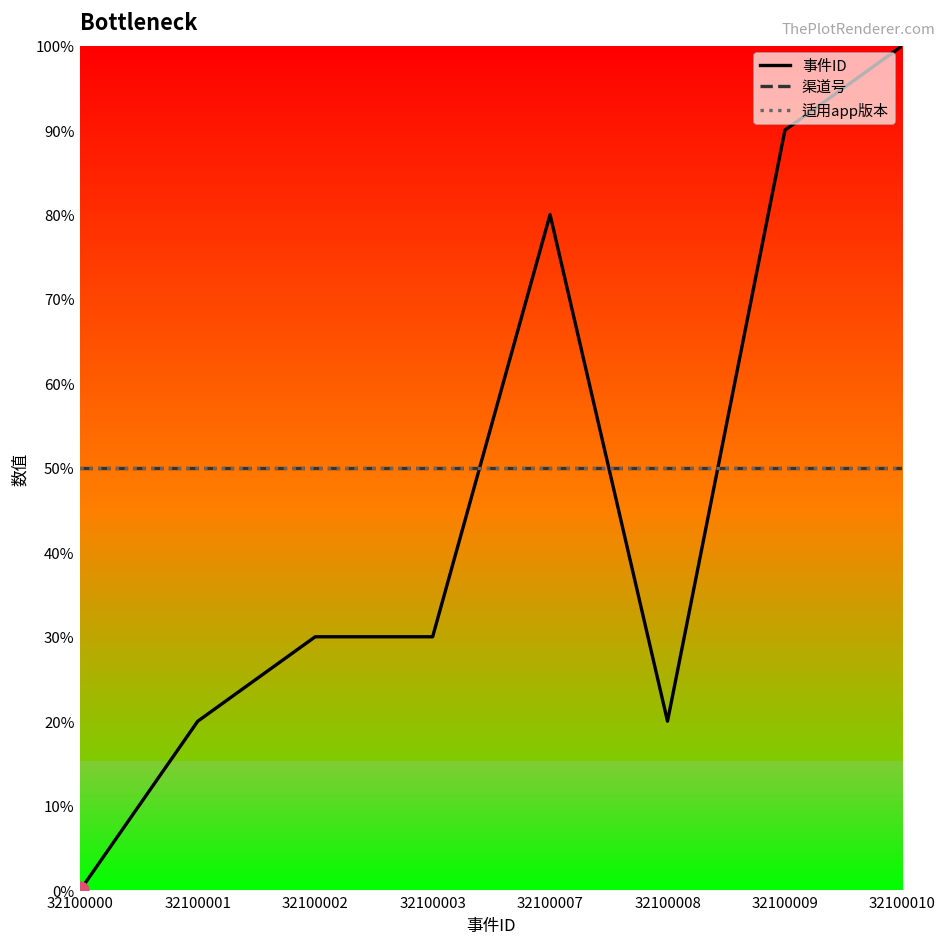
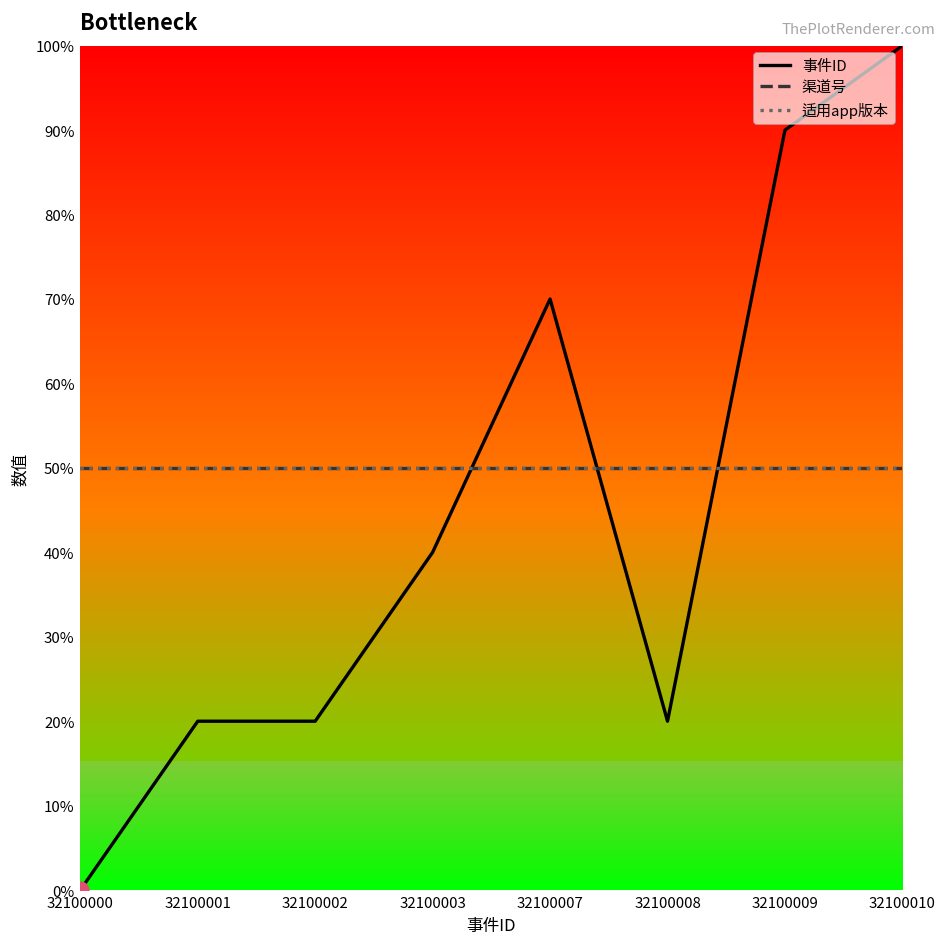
  {
    "事件ID": {
      "32100001": "20%",
-     "32100002": "30%",
-     "32100003": "30%",
-     "32100007": "80%",
+     "32100002": "20%",
+     "32100003": "40%",
+     "32100007": "70%",
      "32100008": "20%",
      "32100009": "90%",
      "32100010": "100%"
    },
    "适用app版本": {
      "32100000": "50%",
      "32100001": "50%",
      "32100002": "50%",
      "32100003": "50%",
      "32100007": "50%",
      "32100008": "50%",
      "32100009": "50%",
      "32100010": "50%"
    }
  }
